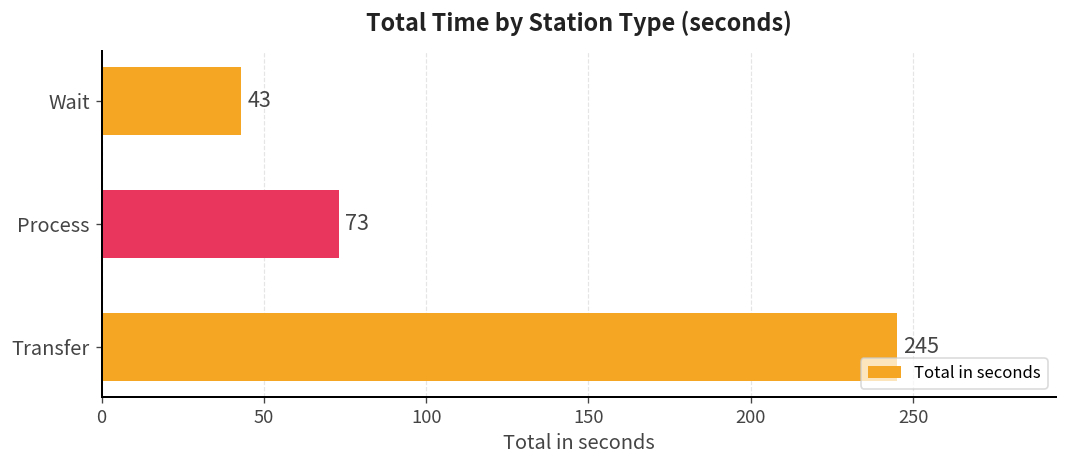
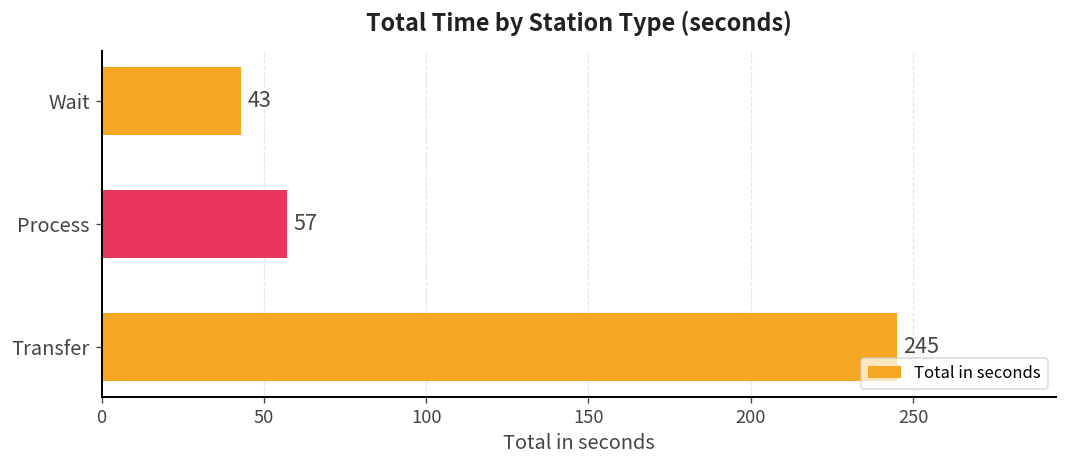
  {
    "Wait": 43,
-   "Process": 73,
+   "Process": 57,
    "Transfer": 245
  }
